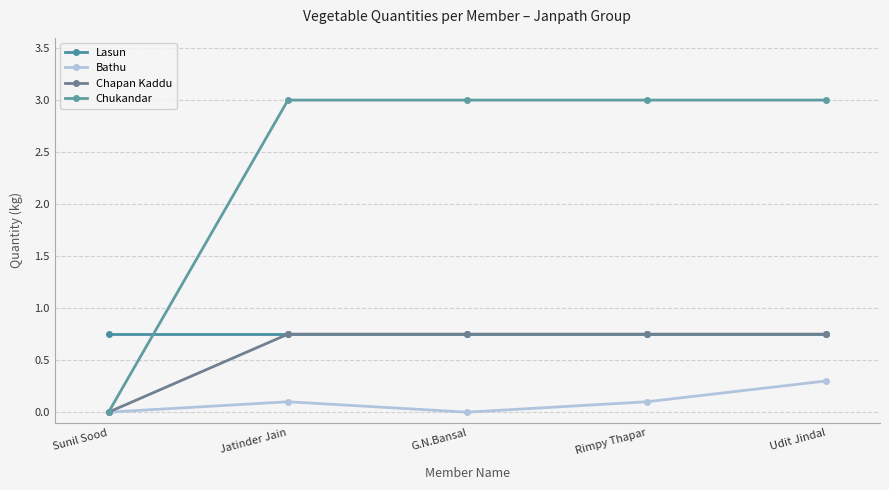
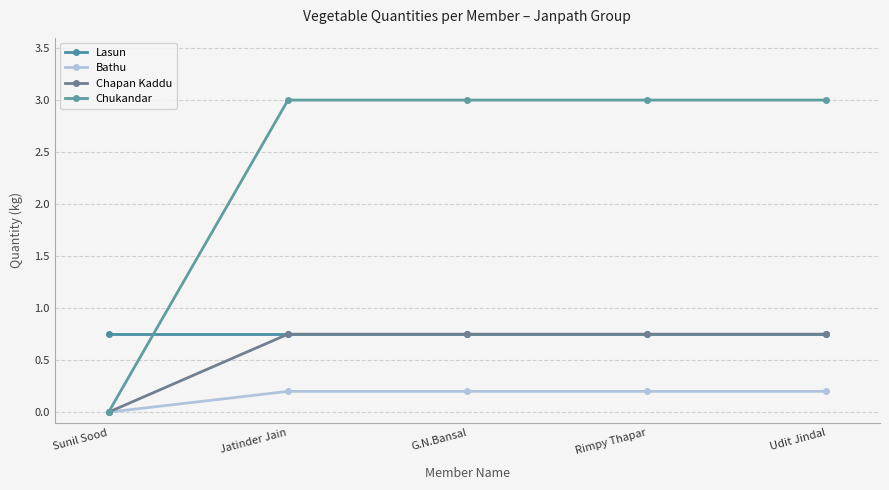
  {
    "Bathu": {
-     "Jatinder Jain": 0.1,
-     "G.N.Bansal": 0.0,
-     "Rimpy Thapar": 0.1,
-     "Udit Jindal": 0.3
+     "Jatinder Jain": 0.2,
+     "G.N.Bansal": 0.2,
+     "Rimpy Thapar": 0.2,
+     "Udit Jindal": 0.2
    }
  }
